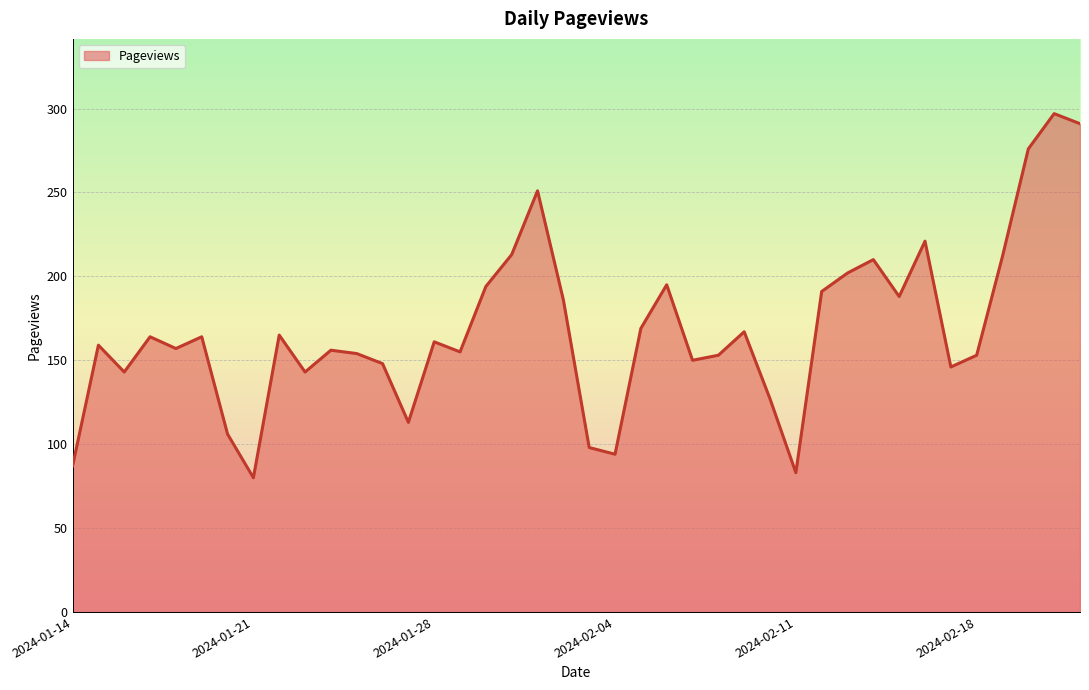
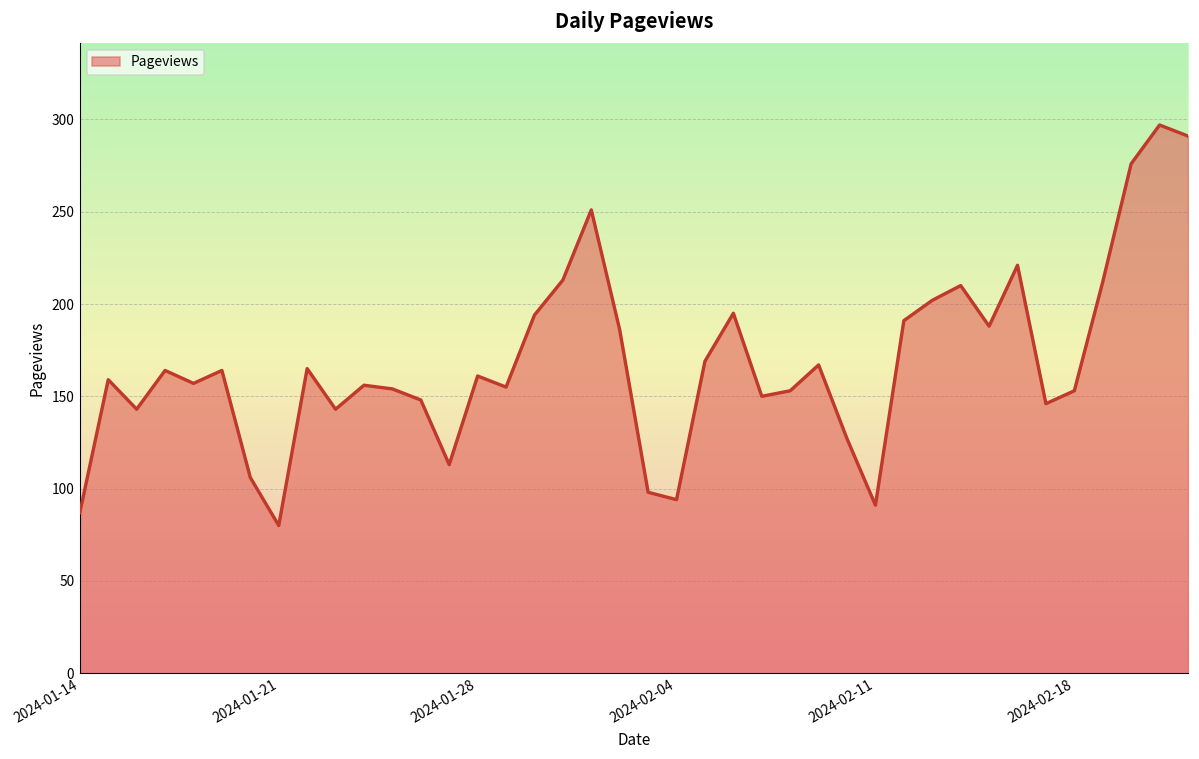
  {
    "2024-01-14": 87,
    "2024-01-21": 80,
    "2024-01-28": 161,
    "2024-02-04": 94,
-   "2024-02-11": 83,
+   "2024-02-11": 91,
    "2024-02-18": 153
  }
